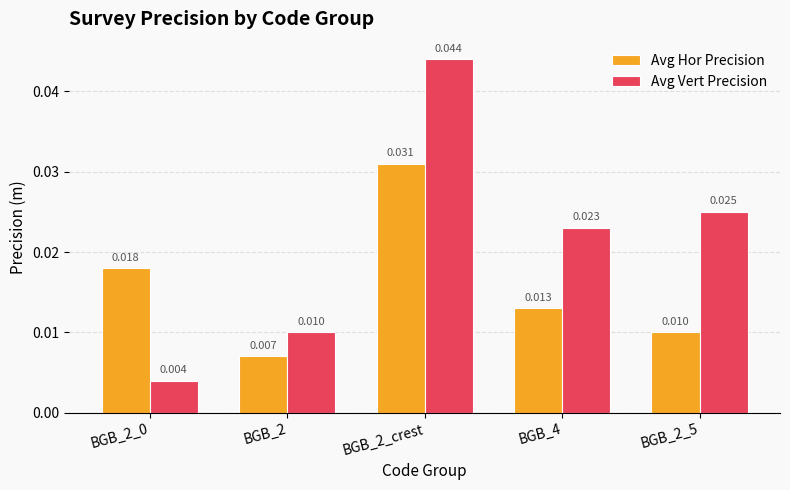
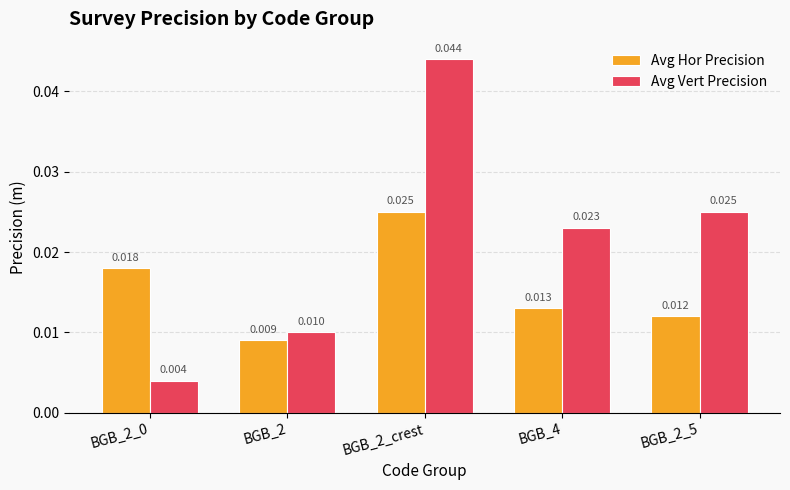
  {
    "Avg Hor Precision": {
      "BGB_2_0": 0.018,
-     "BGB_2": 0.007,
-     "BGB_2_crest": 0.031,
+     "BGB_2": 0.009,
+     "BGB_2_crest": 0.025,
      "BGB_4": 0.013,
-     "BGB_2_5": 0.010
+     "BGB_2_5": 0.012
    },
    "Avg Vert Precision": {
      "BGB_2_0": 0.004,
      "BGB_2": 0.010,
      "BGB_2_crest": 0.044,
      "BGB_4": 0.023,
      "BGB_2_5": 0.025
    }
  }
